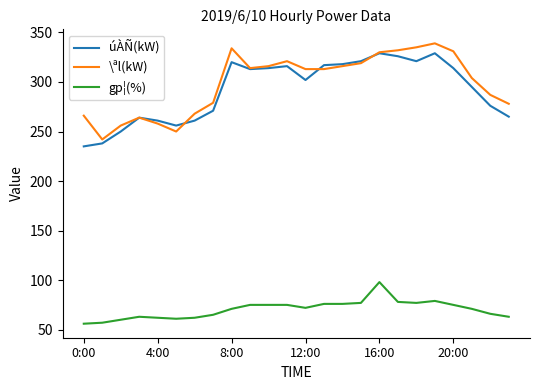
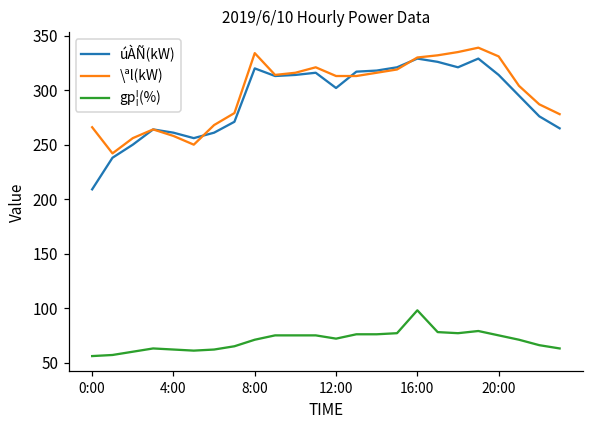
  {
    "úÀÑ(kW)": {
-     "0:00": 240,
+     "0:00": 210,
      "4:00": 260,
      "8:00": 320,
      "12:00": 300,
      "20:00": 310
    },
    "\\ªl(kW)": {
      "0:00": 270,
      "4:00": 260,
      "8:00": 330,
      "12:00": 310,
      "20:00": 330
    },
    "gp¦(%)": {
      "0:00": 60,
      "4:00": 60,
      "8:00": 70,
      "12:00": 70,
      "16:00": 100,
      "20:00": 80
    }
  }
